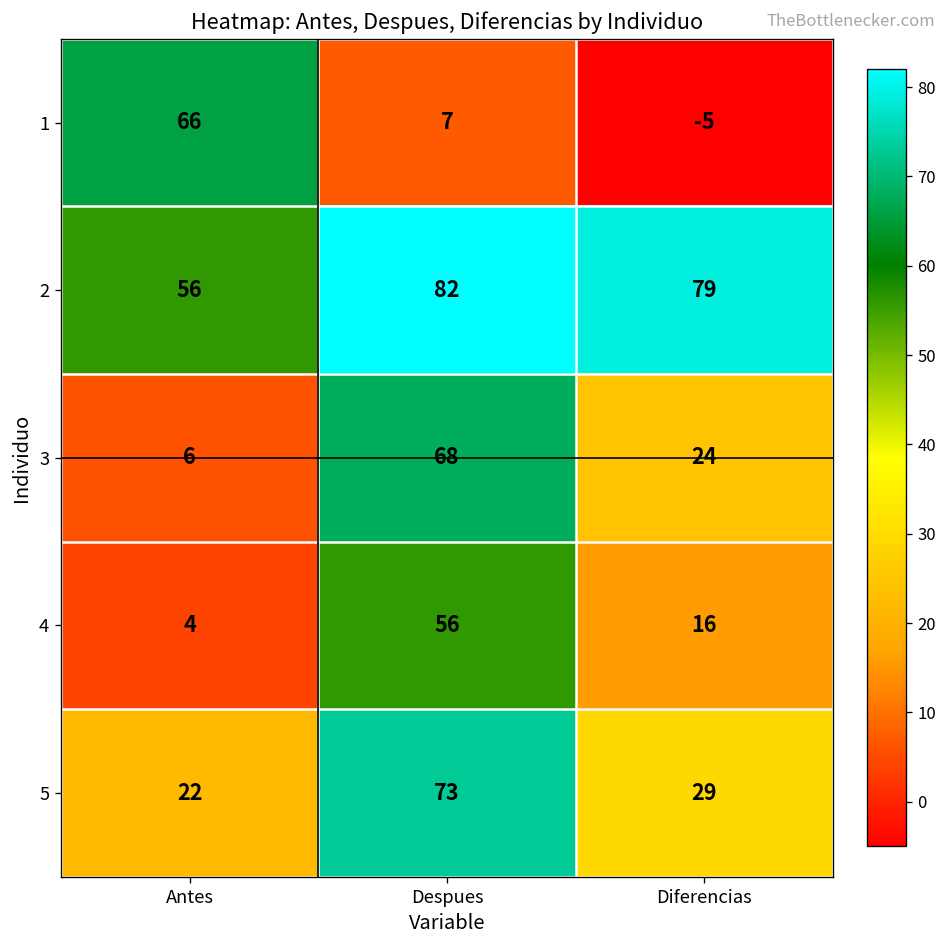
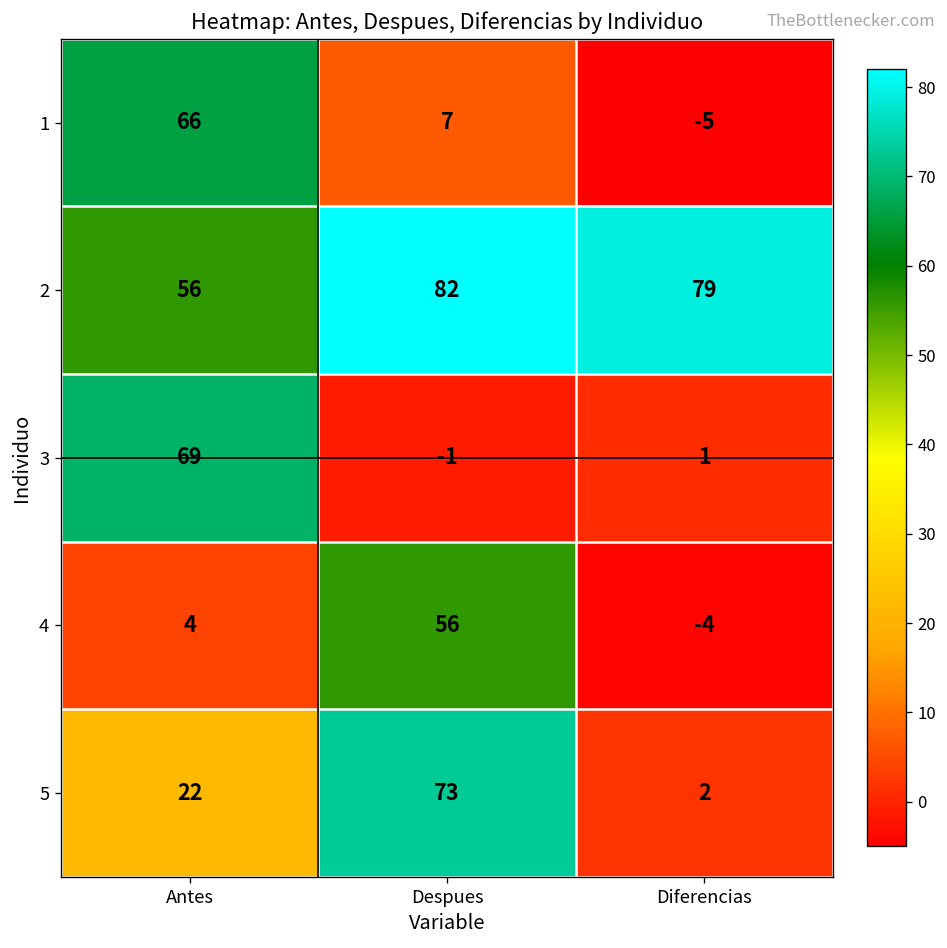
  {
    "1": {
      "Antes": 66,
      "Despues": 7,
      "Diferencias": -5
    },
    "2": {
      "Antes": 56,
      "Despues": 82,
      "Diferencias": 79
    },
    "3": {
-     "Antes": 6,
-     "Despues": 68,
-     "Diferencias": 24
+     "Antes": 69,
+     "Despues": -1,
+     "Diferencias": 1
    },
    "4": {
      "Antes": 4,
      "Despues": 56,
-     "Diferencias": 16
+     "Diferencias": -4
    },
    "5": {
      "Antes": 22,
      "Despues": 73,
-     "Diferencias": 29
+     "Diferencias": 2
    }
  }
